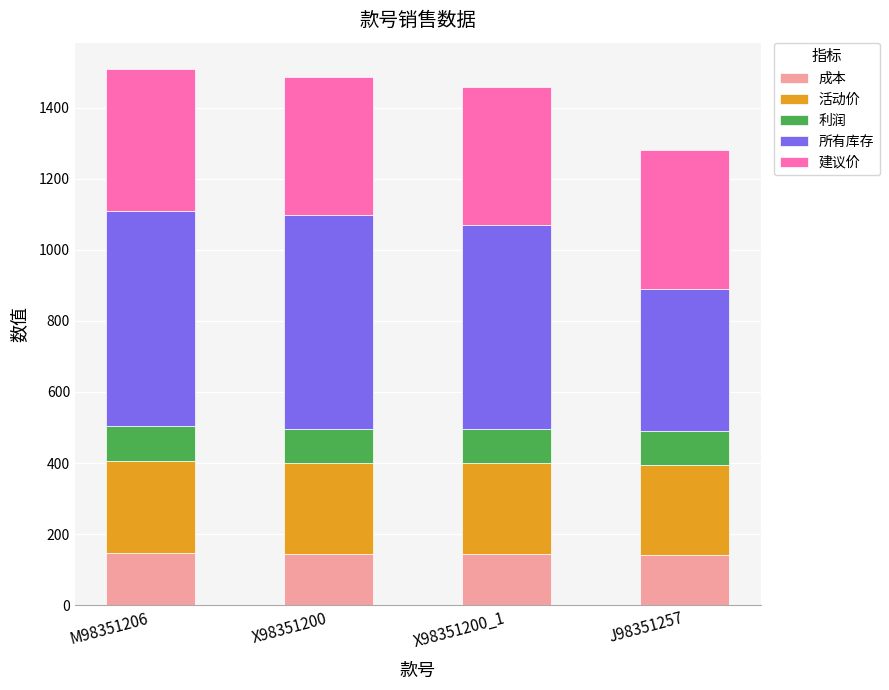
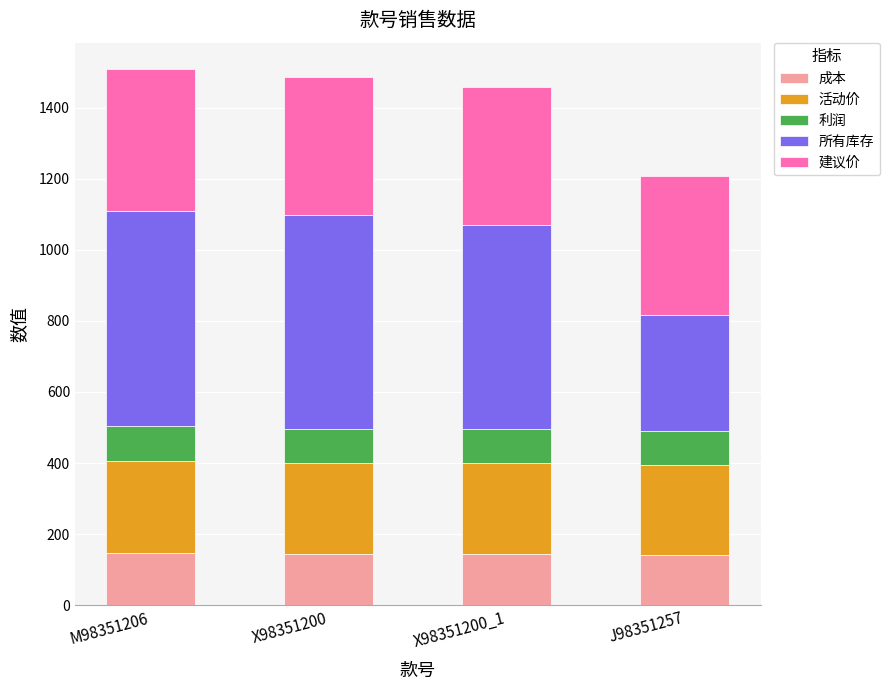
  {
    "活动价": {
      "M98351206": 260,
      "X98351200": 260,
      "X98351200_1": 260,
      "J98351257": 250
    },
    "利润": {
      "M98351206": 100,
      "X98351200": 100,
      "X98351200_1": 100,
      "J98351257": 100
    },
    "所有库存": {
      "M98351206": 610,
      "X98351200": 600,
      "X98351200_1": 570,
-     "J98351257": 400
+     "J98351257": 330
    }
  }
